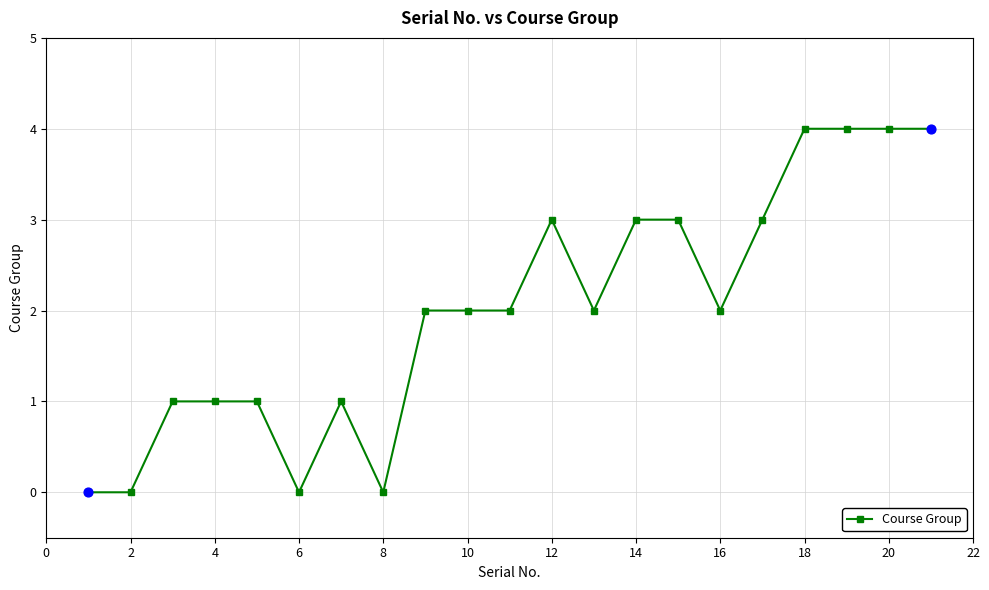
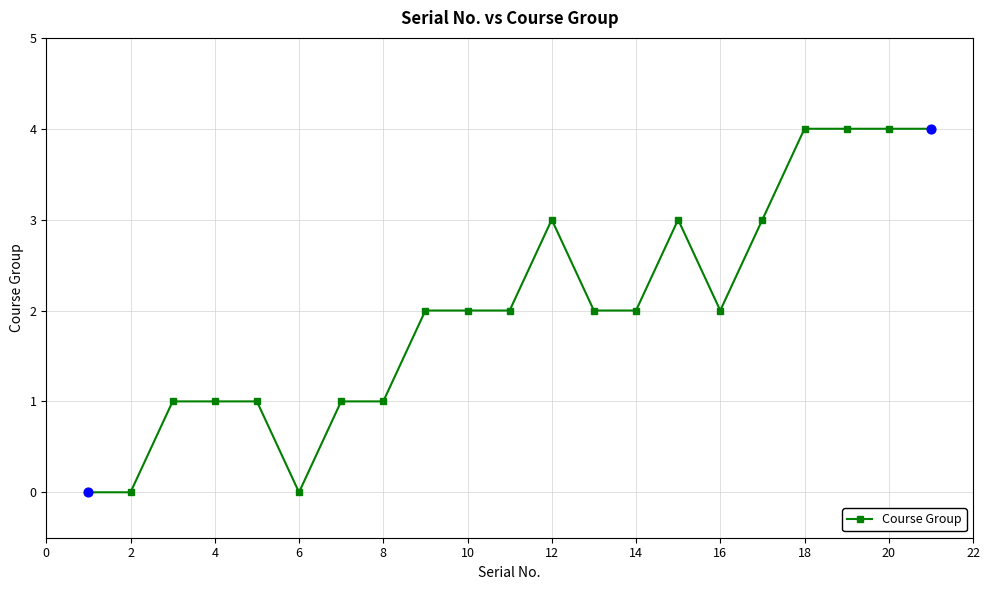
  {
    "Course Group": {
      "2": 0,
      "4": 1,
      "6": 0,
-     "8": 0,
+     "8": 1,
      "10": 2,
      "12": 3,
-     "14": 3,
+     "14": 2,
      "16": 2,
      "18": 4,
      "20": 4
    }
  }
